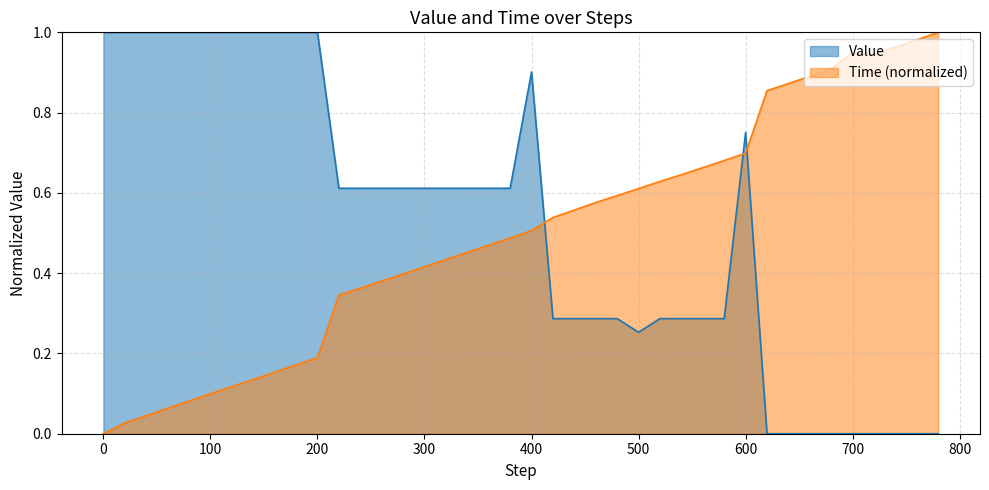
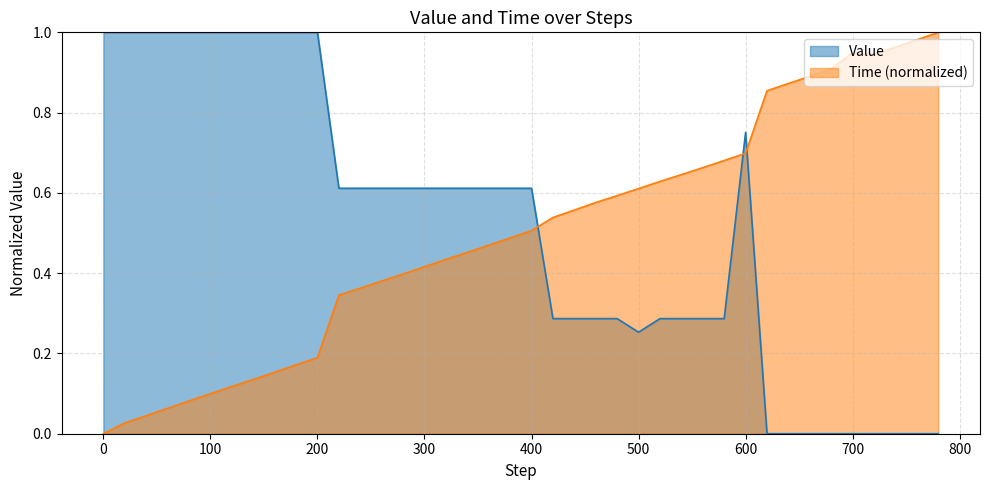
  {
    "Value": {
      "0": 1.00,
      "100": 1.00,
      "200": 1.00,
      "300": 0.61,
-     "400": 0.90,
+     "400": 0.61,
      "500": 0.25,
      "600": 0.75,
      "700": 0.00
    },
    "Time (normalized)": {
      "0": 0.00,
      "100": 0.10,
      "200": 0.19,
      "300": 0.42,
      "400": 0.51,
      "500": 0.61,
      "600": 0.70
    }
  }
